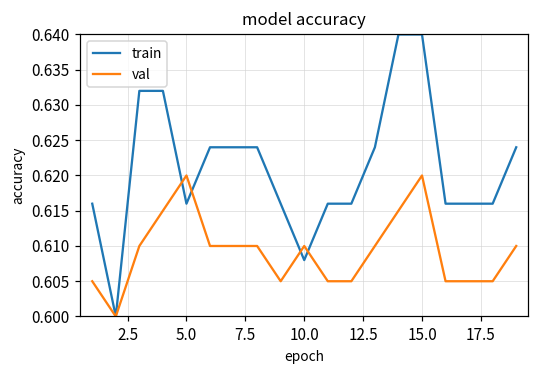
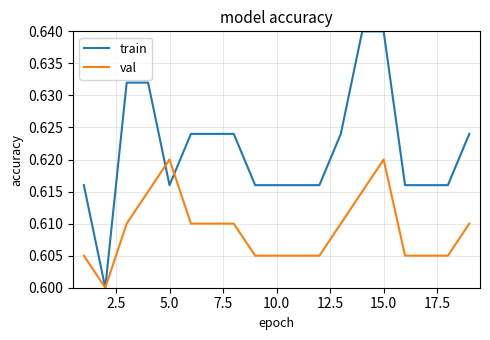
  {
    "train": {
      "5.0": 0.616,
-     "10.0": 0.608,
+     "10.0": 0.616,
      "15.0": 0.640
    },
    "val": {
      "5.0": 0.620,
-     "10.0": 0.610,
+     "10.0": 0.605,
      "15.0": 0.620
    }
  }
